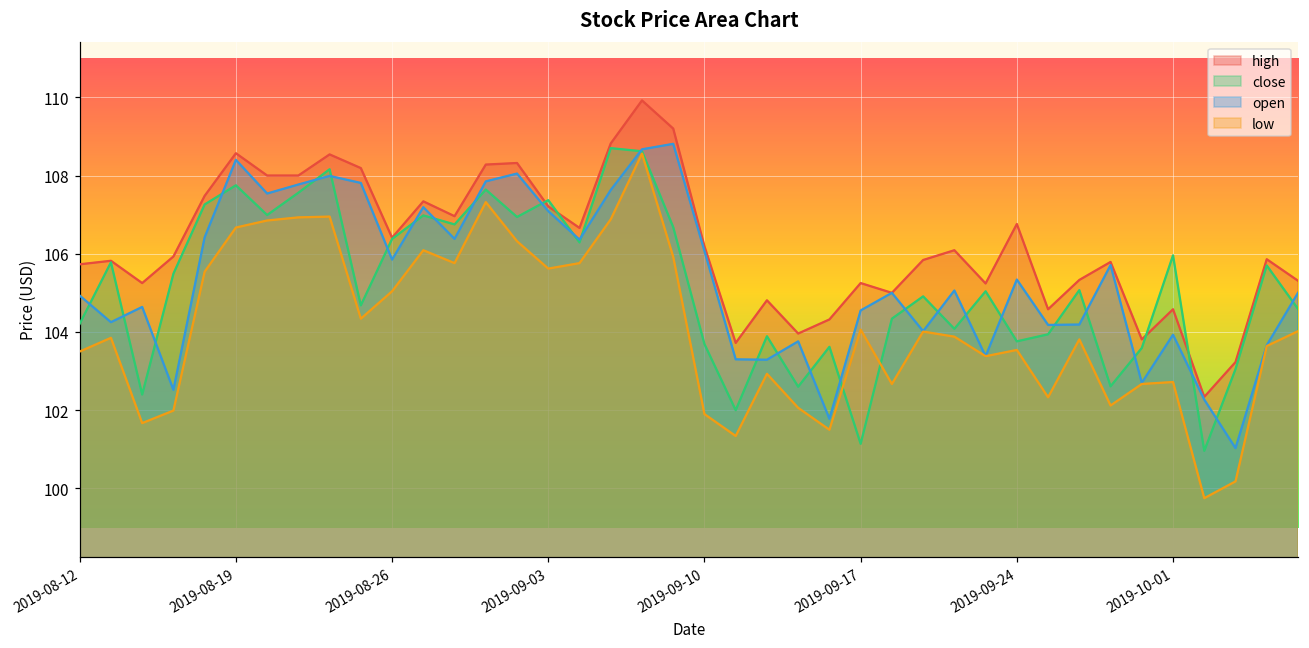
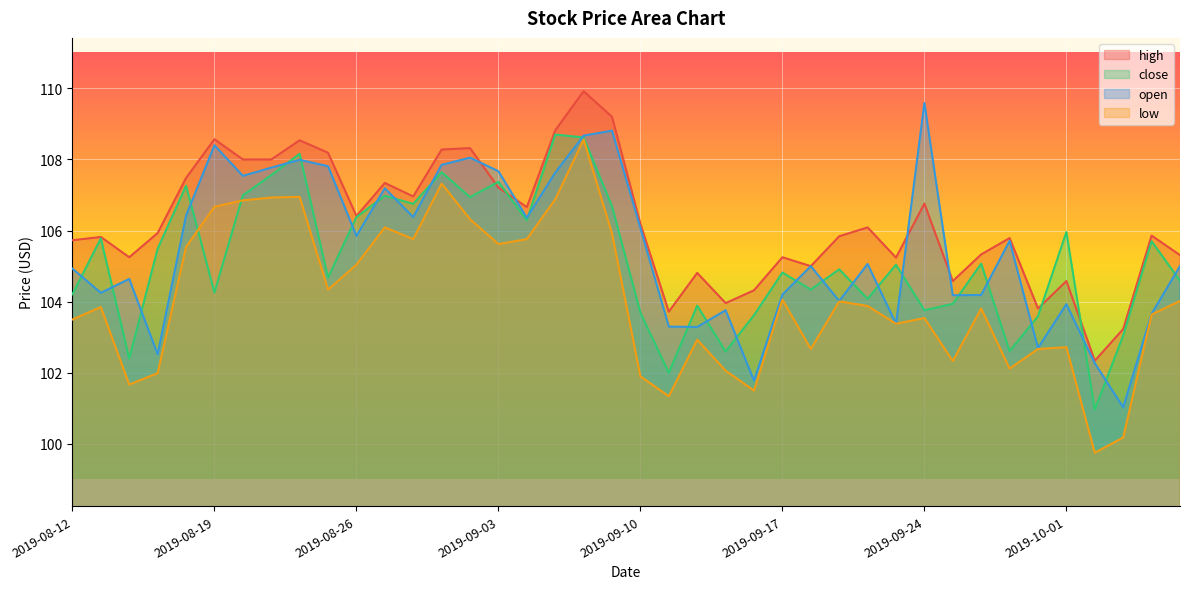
  {
    "close": {
      "2019-08-12": 104.2,
-     "2019-08-19": 107.8,
+     "2019-08-19": 104.3,
      "2019-09-03": 107.4,
      "2019-09-10": 103.7,
-     "2019-09-17": 101.1,
+     "2019-09-17": 104.8,
      "2019-09-24": 103.8,
      "2019-10-01": 106.0
    },
    "open": {
      "2019-08-12": 104.9,
      "2019-08-19": 108.4,
      "2019-08-26": 105.9,
-     "2019-09-03": 107.1,
+     "2019-09-03": 107.7,
      "2019-09-10": 106.1,
-     "2019-09-17": 104.6,
-     "2019-09-24": 105.3,
+     "2019-09-17": 104.2,
+     "2019-09-24": 109.6,
      "2019-10-01": 103.9
    }
  }
